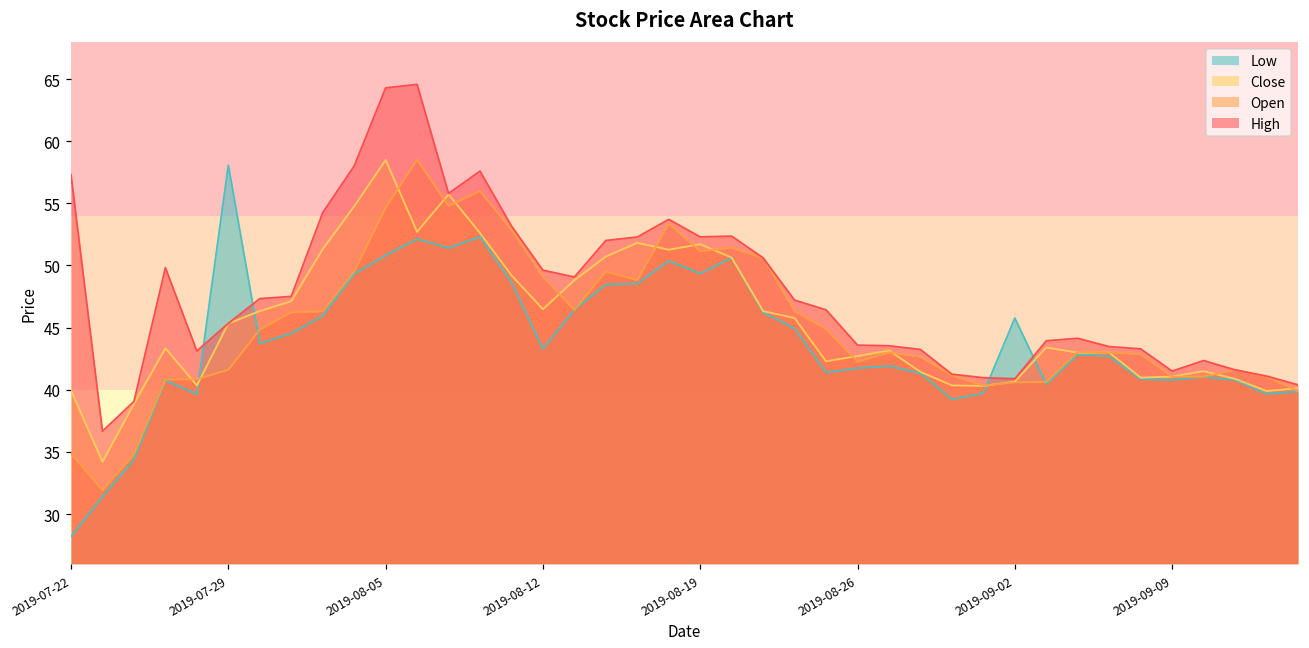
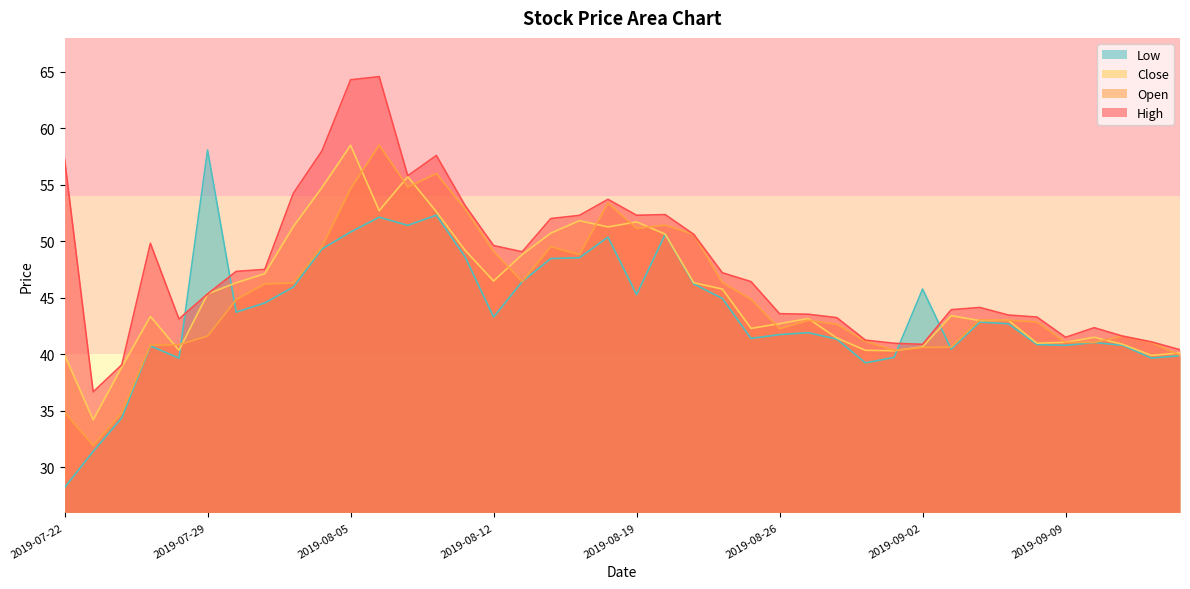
  {
    "Low": {
      "2019-07-22": 28.2,
      "2019-07-29": 58.1,
      "2019-08-05": 50.8,
      "2019-08-12": 43.3,
-     "2019-08-19": 49.4,
+     "2019-08-19": 45.3,
      "2019-08-26": 41.7,
      "2019-09-02": 45.8,
      "2019-09-09": 40.8
    },
    "High": {
      "2019-07-22": 57.3,
      "2019-08-05": 64.3,
      "2019-08-12": 49.6,
      "2019-08-19": 52.3,
      "2019-08-26": 43.6,
      "2019-09-09": 41.5
    }
  }
